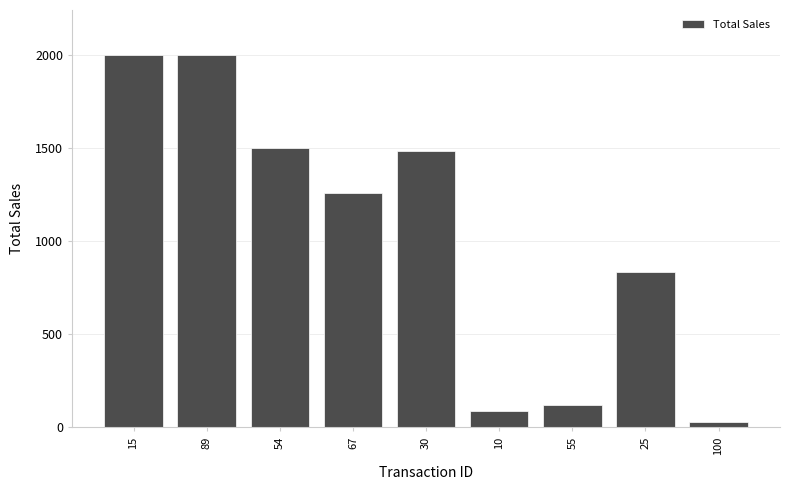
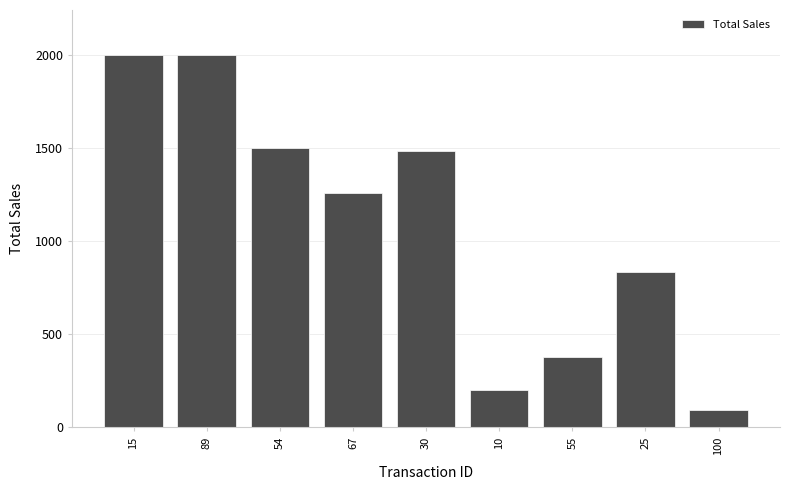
  {
    "15": 2000,
    "89": 2000,
    "54": 1500,
    "67": 1260,
    "30": 1480,
-   "10": 90,
-   "55": 120,
+   "10": 200,
+   "55": 380,
    "25": 830,
-   "100": 30
+   "100": 90
  }
